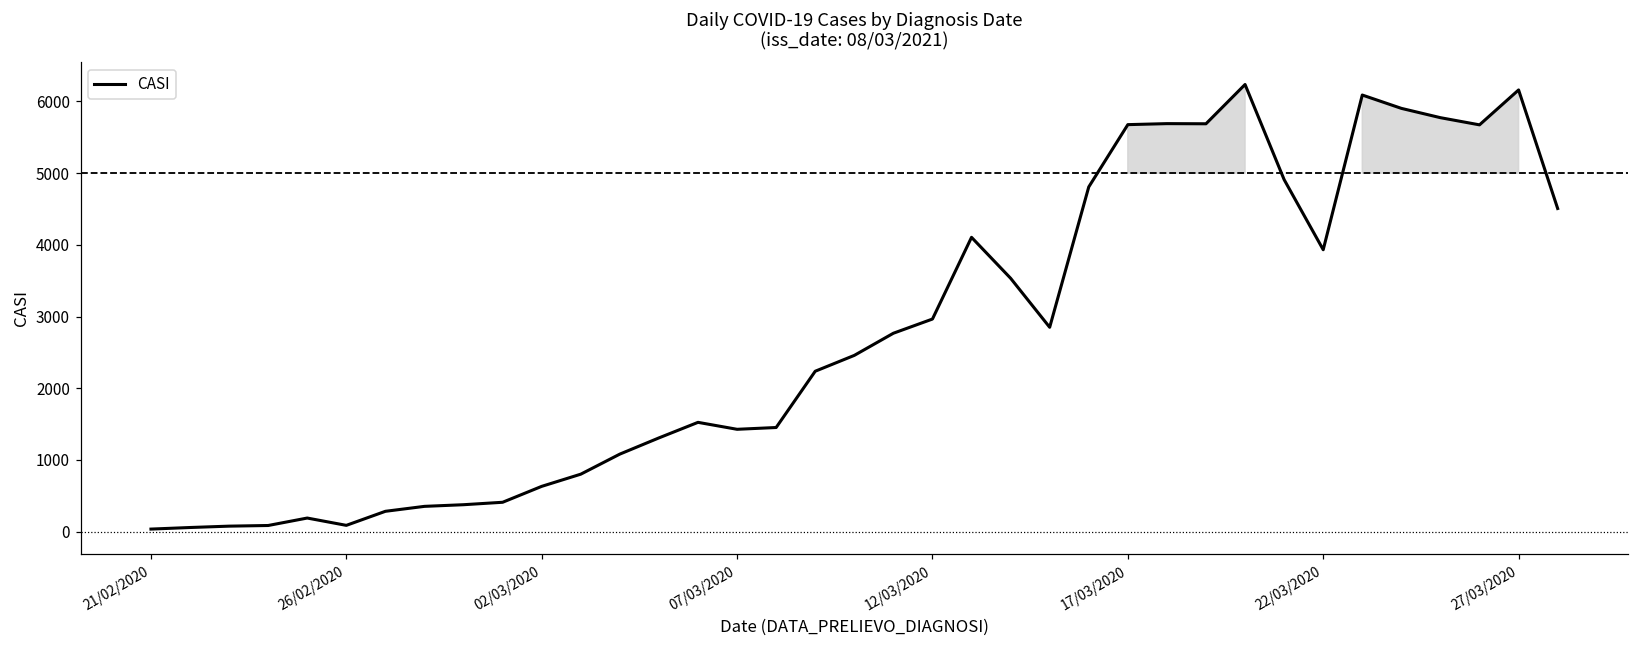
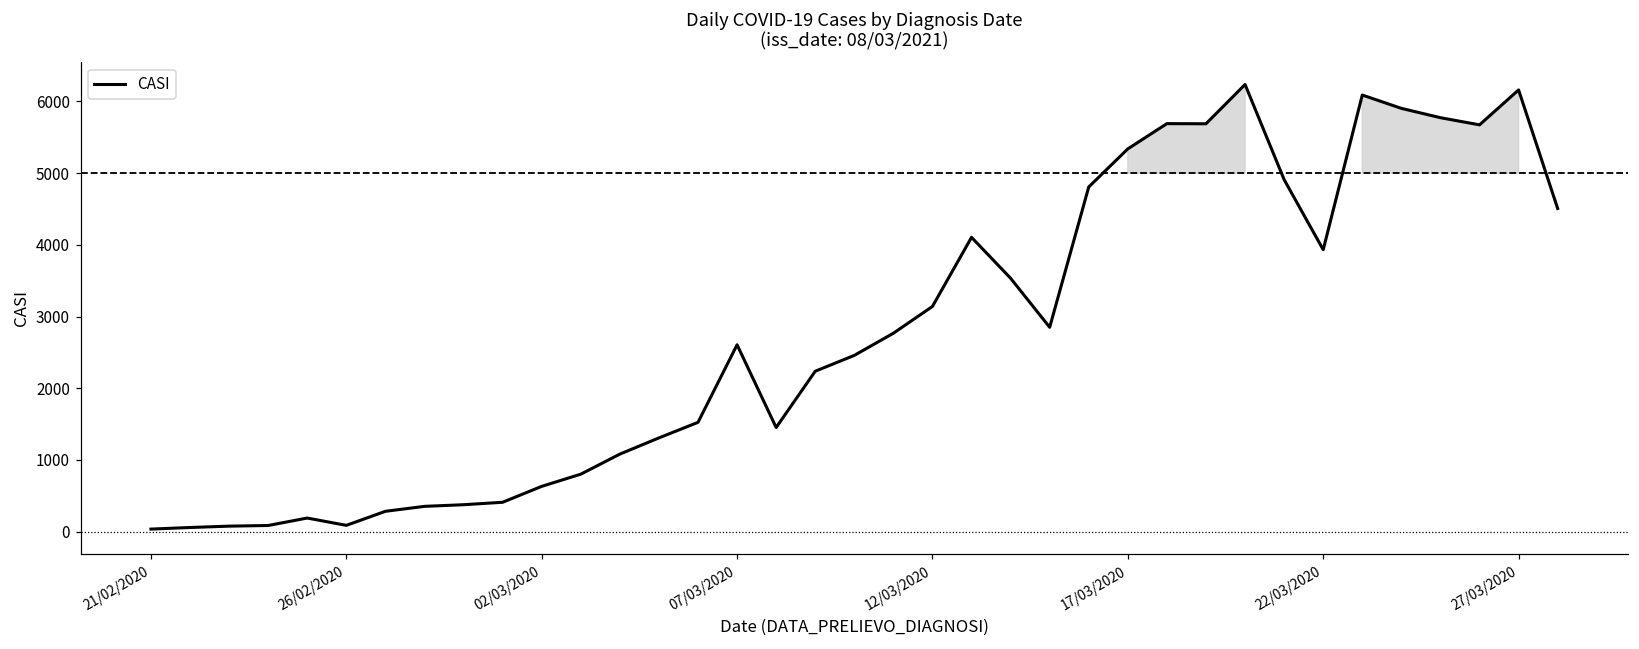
  {
    "21/02/2020": 0,
    "26/02/2020": 100,
    "02/03/2020": 600,
-   "07/03/2020": 1400,
-   "12/03/2020": 3000,
-   "17/03/2020": 5700,
+   "07/03/2020": 2600,
+   "12/03/2020": 3100,
+   "17/03/2020": 5300,
    "22/03/2020": 3900,
    "27/03/2020": 6200
  }
